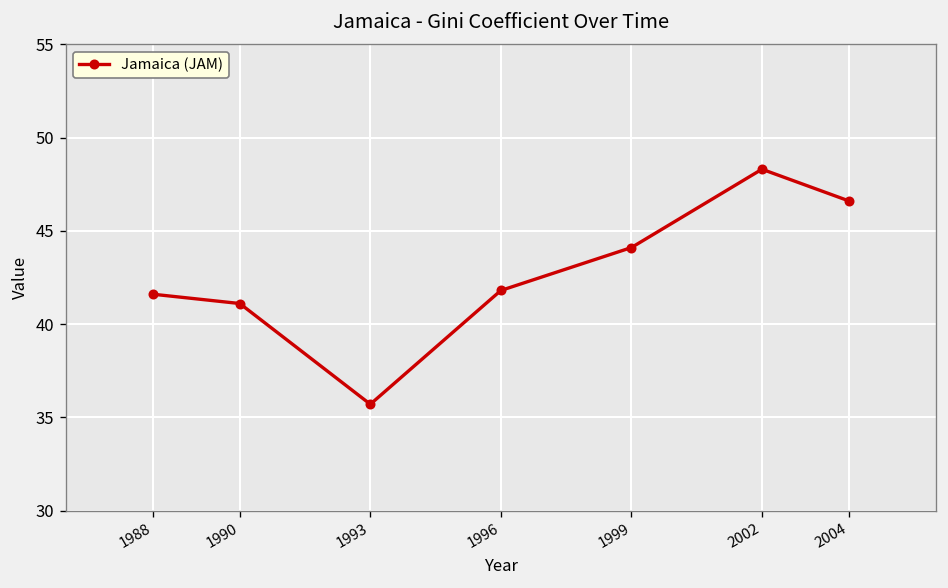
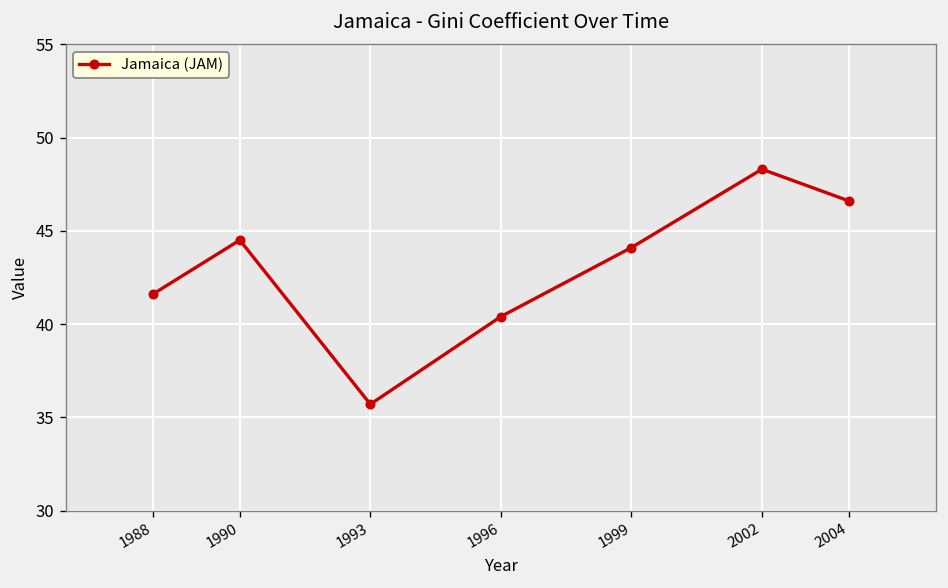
  {
    "1988": 41.6,
-   "1990": 41.1,
+   "1990": 44.5,
    "1993": 35.7,
-   "1996": 41.8,
+   "1996": 40.4,
    "1999": 44.1,
    "2002": 48.3,
    "2004": 46.6
  }
